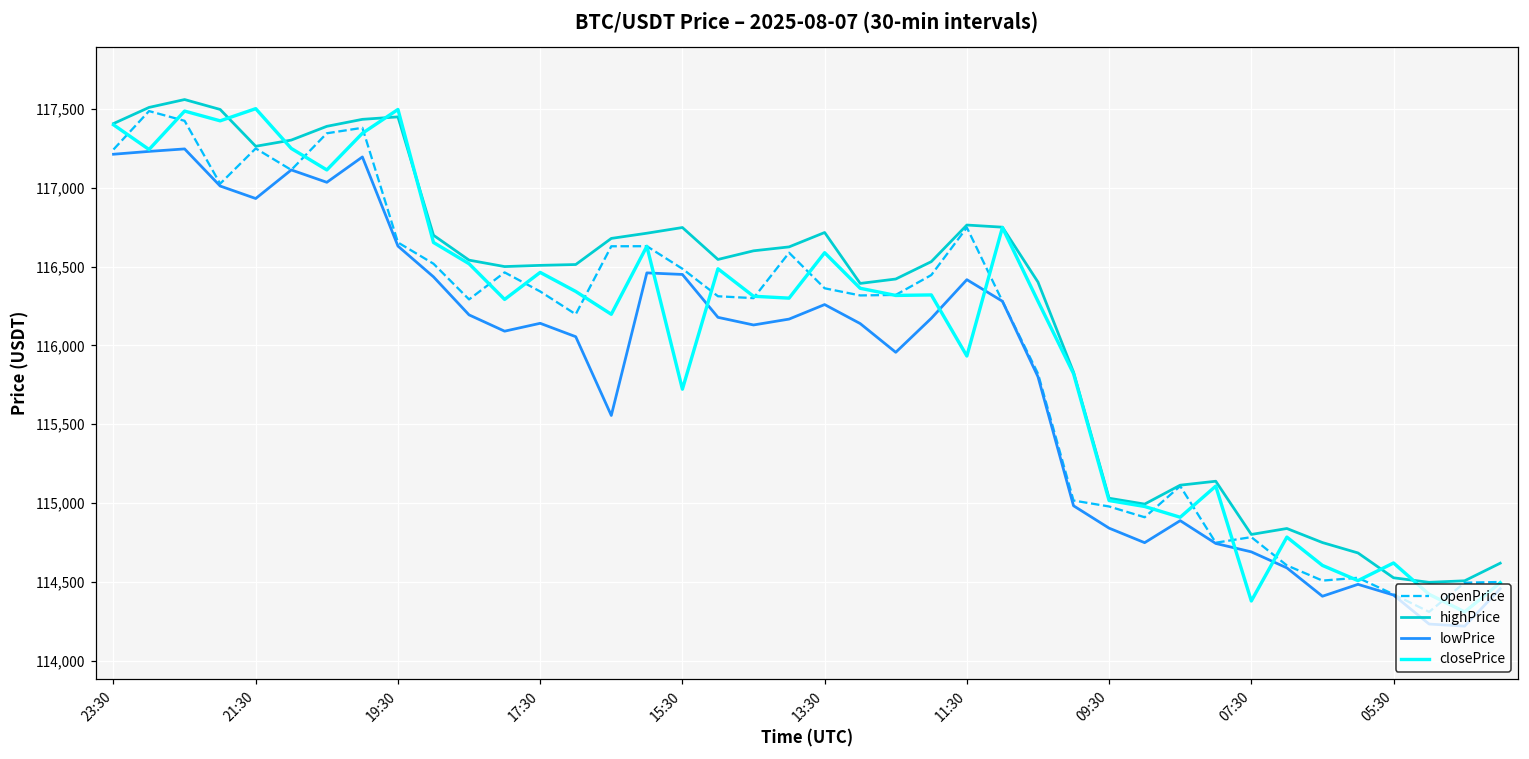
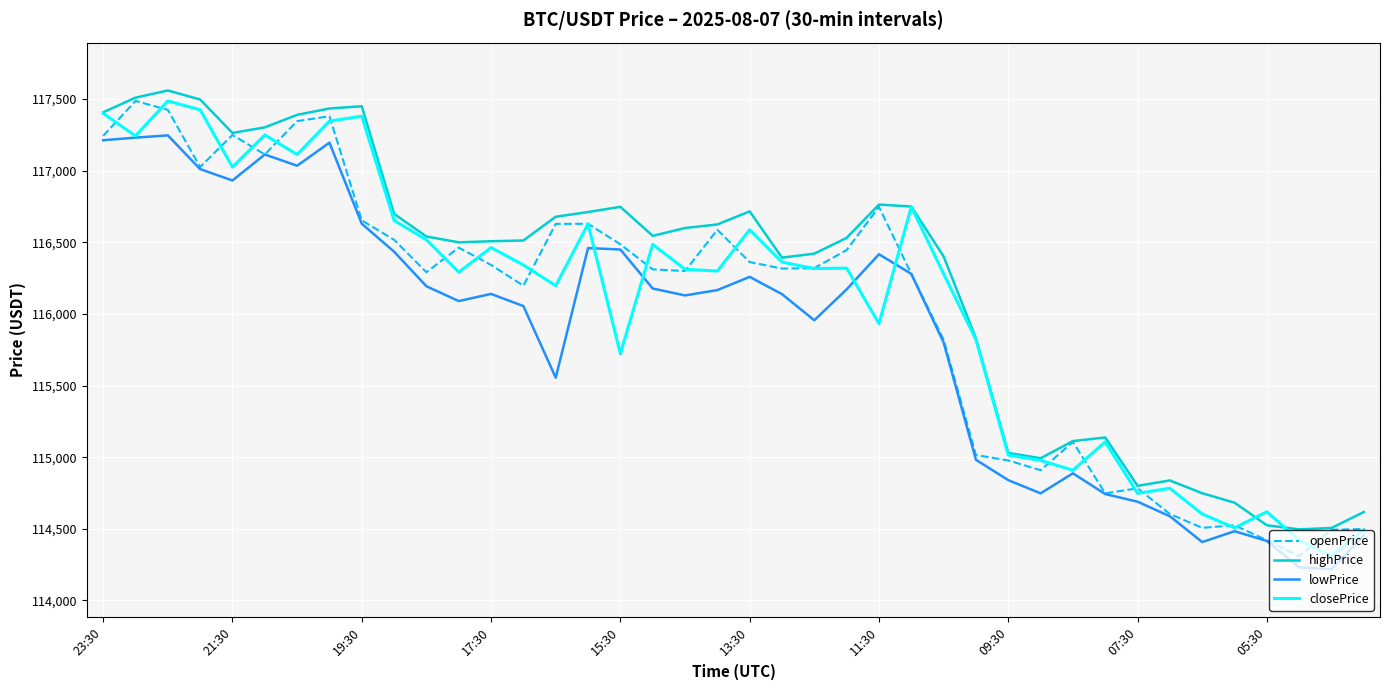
  {
    "closePrice": {
-     "21:30": "117,500",
-     "19:30": "117,500",
+     "21:30": "117,030",
+     "19:30": "117,380",
      "17:30": "116,460",
      "15:30": "115,720",
      "13:30": "116,590",
      "11:30": "115,930",
-     "07:30": "114,380",
+     "07:30": "114,750",
      "05:30": "114,620"
    }
  }
